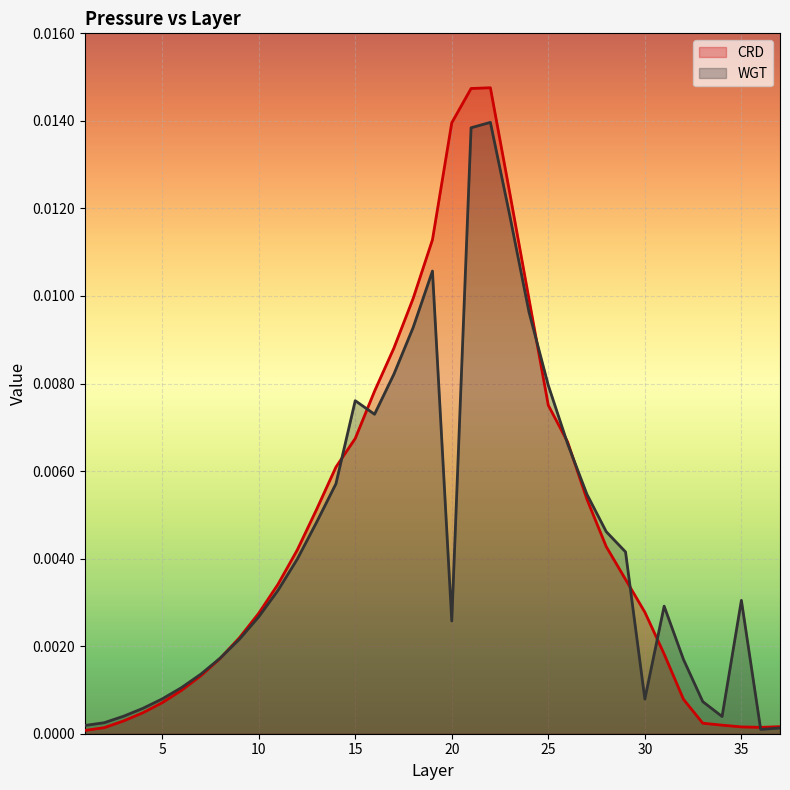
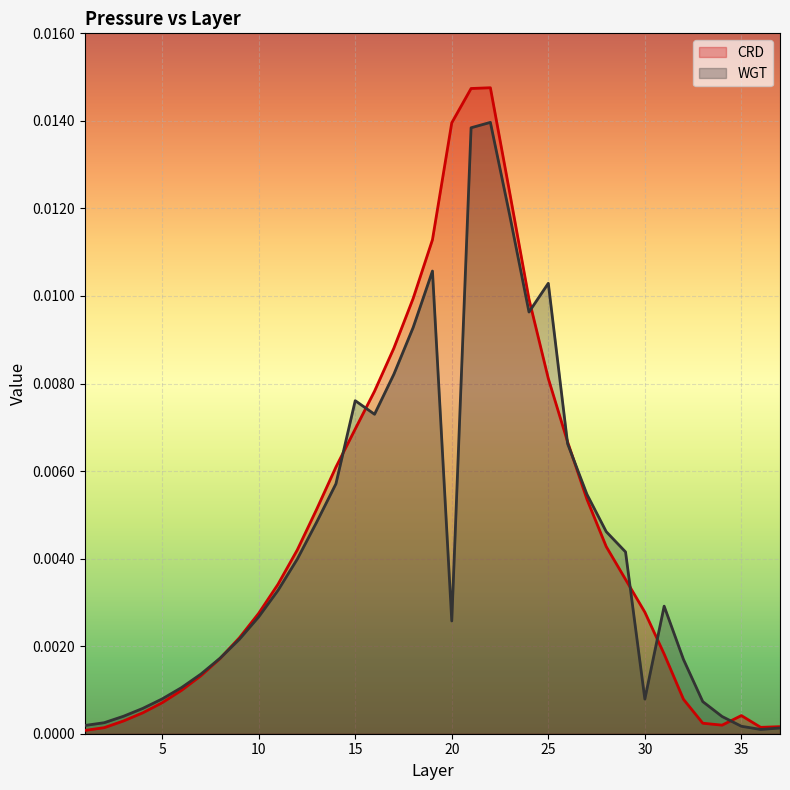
  {
    "CRD": {
      "5": 0.0007,
      "10": 0.0027,
-     "15": 0.0067,
+     "15": 0.0070,
      "20": 0.0140,
-     "25": 0.0075,
+     "25": 0.0081,
      "30": 0.0028,
-     "35": 0.0002
+     "35": 0.0004
    },
    "WGT": {
      "5": 0.0008,
      "10": 0.0027,
      "15": 0.0076,
      "20": 0.0026,
-     "25": 0.0080,
+     "25": 0.0103,
      "30": 0.0008,
-     "35": 0.0030
+     "35": 0.0002
    }
  }
